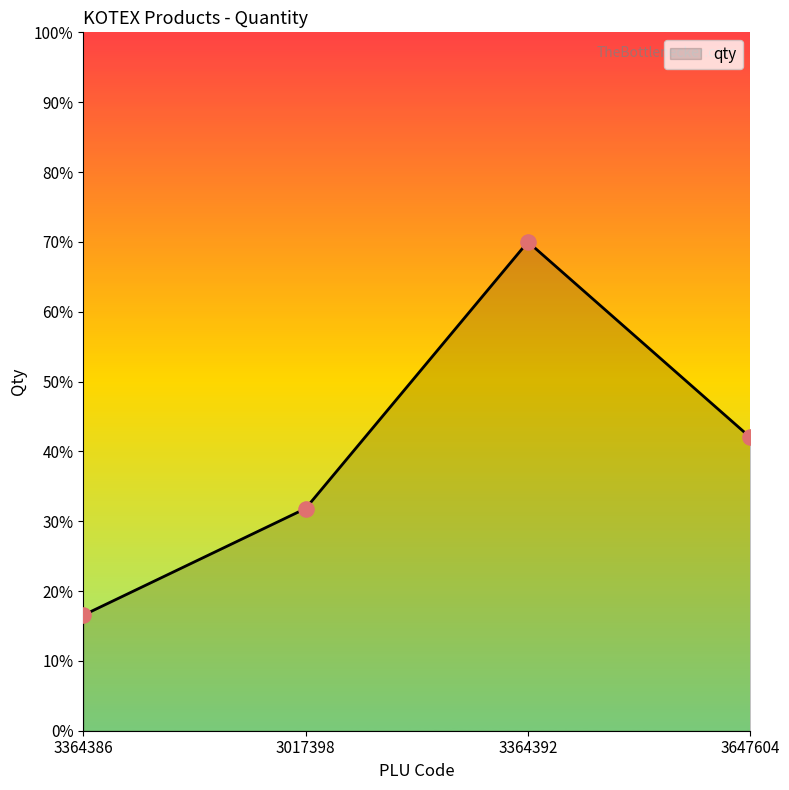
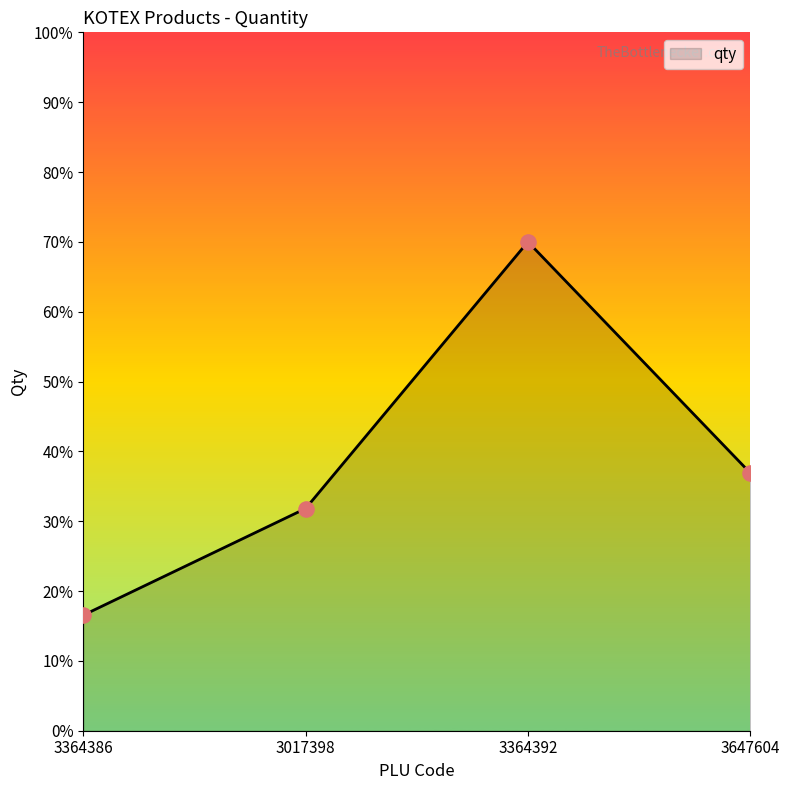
  {
    "3364386": "17%",
    "3017398": "32%",
    "3364392": "70%",
-   "3647604": "42%"
+   "3647604": "37%"
  }
